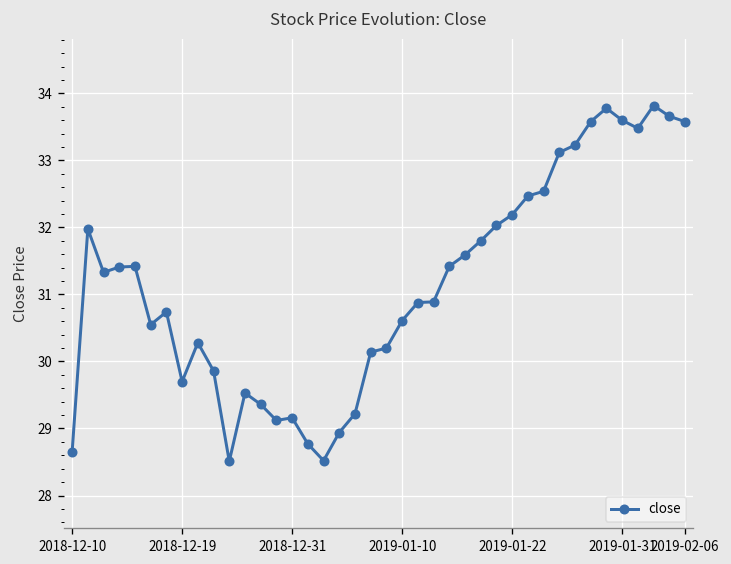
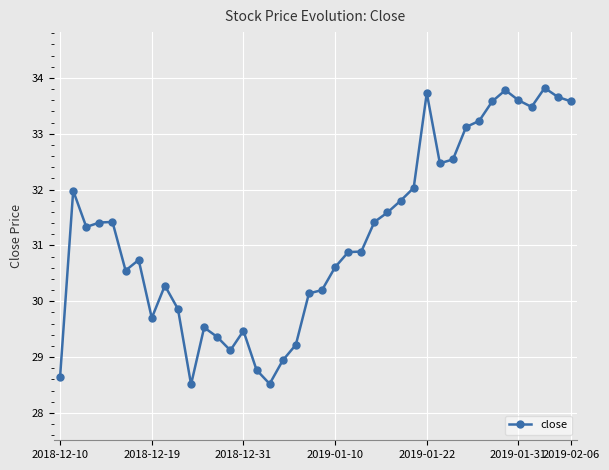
  {
    "2018-12-10": 28.7,
    "2018-12-19": 29.7,
-   "2018-12-31": 29.2,
+   "2018-12-31": 29.5,
    "2019-01-10": 30.6,
-   "2019-01-22": 32.2,
+   "2019-01-22": 33.7,
    "2019-01-31": 33.6,
    "2019-02-06": 33.6
  }
